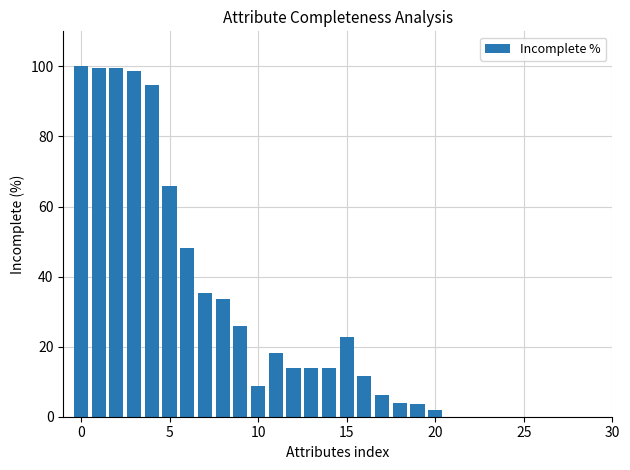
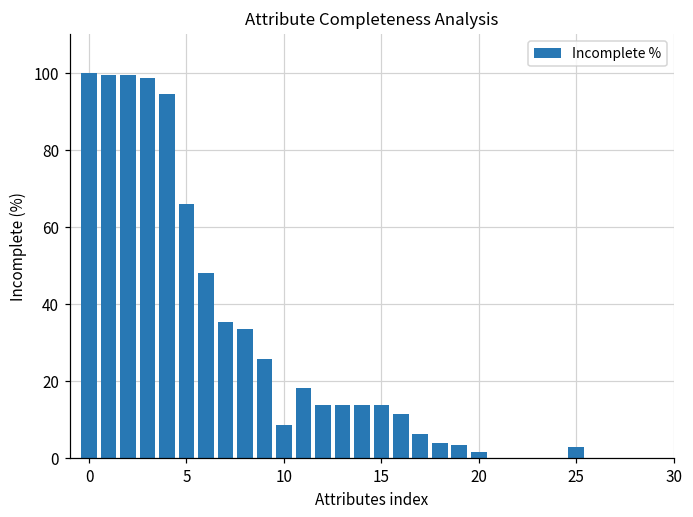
  {
    "0": 100,
    "5": 66,
    "10": 9,
-   "15": 23,
+   "15": 14,
    "20": 2,
-   "25": 0
+   "25": 3
  }
